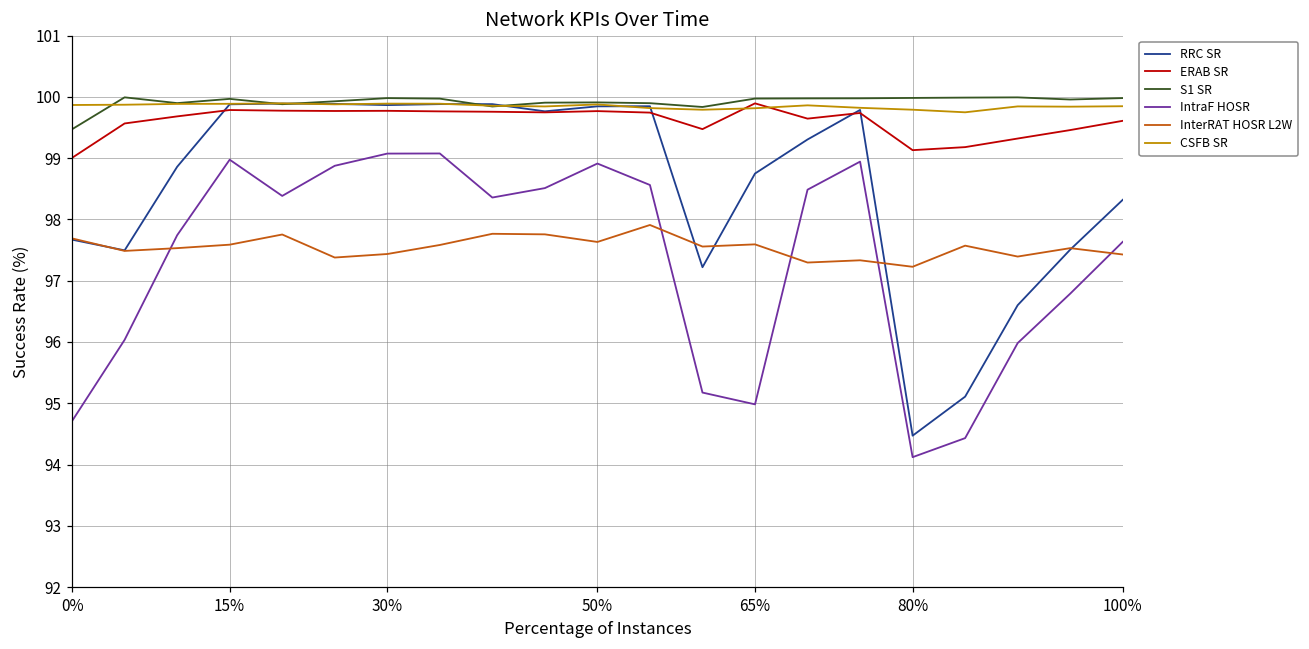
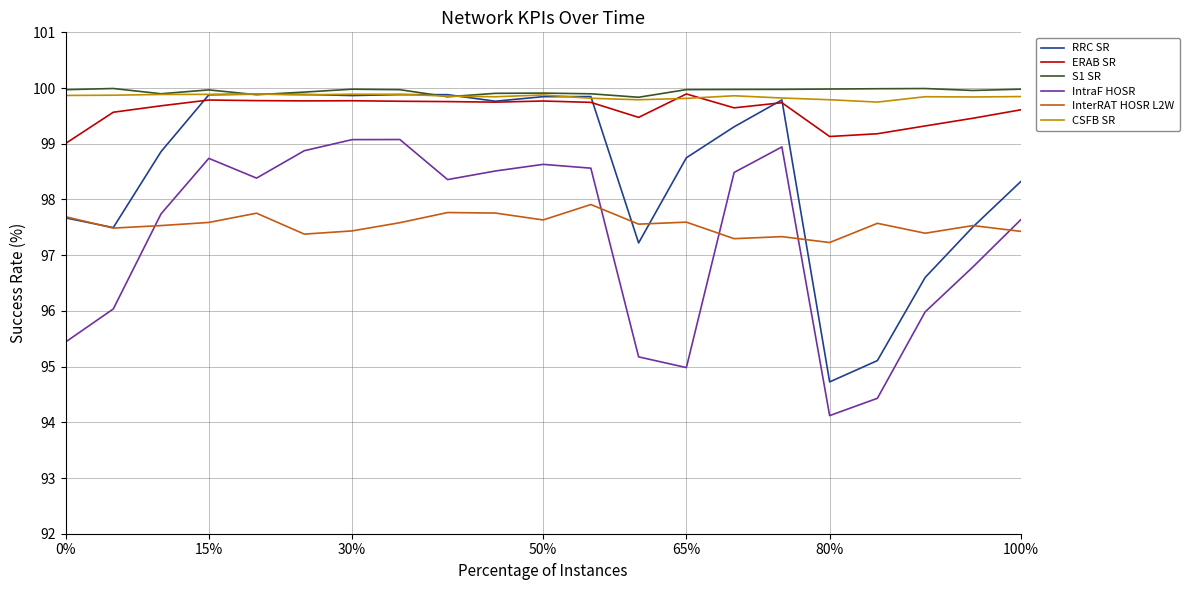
  {
    "RRC SR": {
      "65%": 98.7,
-     "80%": 94.5,
+     "80%": 94.7,
      "100%": 98.3
    },
    "ERAB SR": {
      "0%": 99.0,
      "15%": 99.8,
      "30%": 99.8,
      "50%": 99.8,
      "65%": 99.9,
      "80%": 99.1,
      "100%": 99.6
    },
    "S1 SR": {
-     "0%": 99.5,
+     "0%": 100.0,
      "15%": 100.0,
      "30%": 100.0,
      "65%": 100.0,
      "80%": 100.0,
      "100%": 100.0
    },
    "IntraF HOSR": {
-     "0%": 94.7,
-     "15%": 99.0,
+     "0%": 95.4,
+     "15%": 98.7,
      "30%": 99.1,
-     "50%": 98.9,
+     "50%": 98.6,
      "65%": 95.0,
      "80%": 94.1,
      "100%": 97.6
    }
  }
